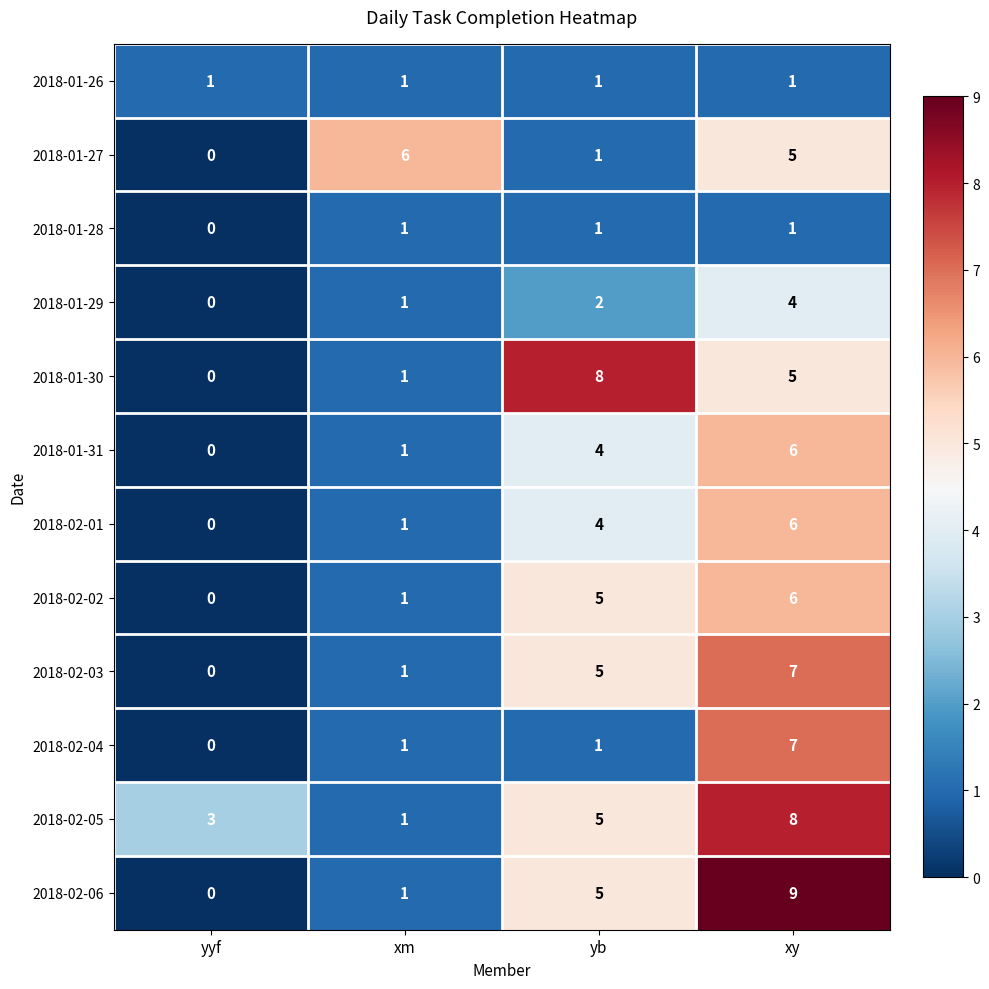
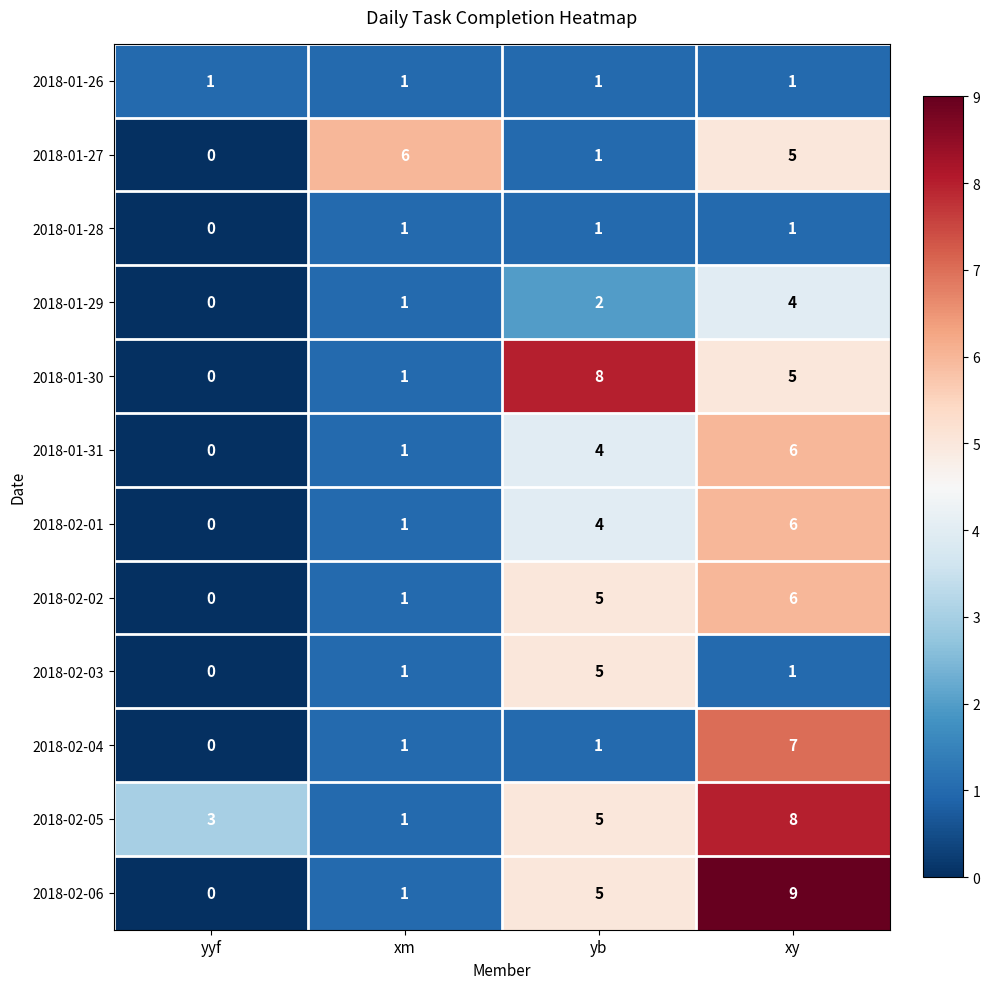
  {
    "2018-01-26": {
      "yyf": 1,
      "xm": 1,
      "yb": 1,
      "xy": 1
    },
    "2018-01-27": {
      "yyf": 0,
      "xm": 6,
      "yb": 1,
      "xy": 5
    },
    "2018-01-28": {
      "yyf": 0,
      "xm": 1,
      "yb": 1,
      "xy": 1
    },
    "2018-01-29": {
      "yyf": 0,
      "xm": 1,
      "yb": 2,
      "xy": 4
    },
    "2018-01-30": {
      "yyf": 0,
      "xm": 1,
      "yb": 8,
      "xy": 5
    },
    "2018-01-31": {
      "yyf": 0,
      "xm": 1,
      "yb": 4,
      "xy": 6
    },
    "2018-02-01": {
      "yyf": 0,
      "xm": 1,
      "yb": 4,
      "xy": 6
    },
    "2018-02-02": {
      "yyf": 0,
      "xm": 1,
      "yb": 5,
      "xy": 6
    },
    "2018-02-03": {
      "yyf": 0,
      "xm": 1,
      "yb": 5,
-     "xy": 7
+     "xy": 1
    },
    "2018-02-04": {
      "yyf": 0,
      "xm": 1,
      "yb": 1,
      "xy": 7
    },
    "2018-02-05": {
      "yyf": 3,
      "xm": 1,
      "yb": 5,
      "xy": 8
    },
    "2018-02-06": {
      "yyf": 0,
      "xm": 1,
      "yb": 5,
      "xy": 9
    }
  }
